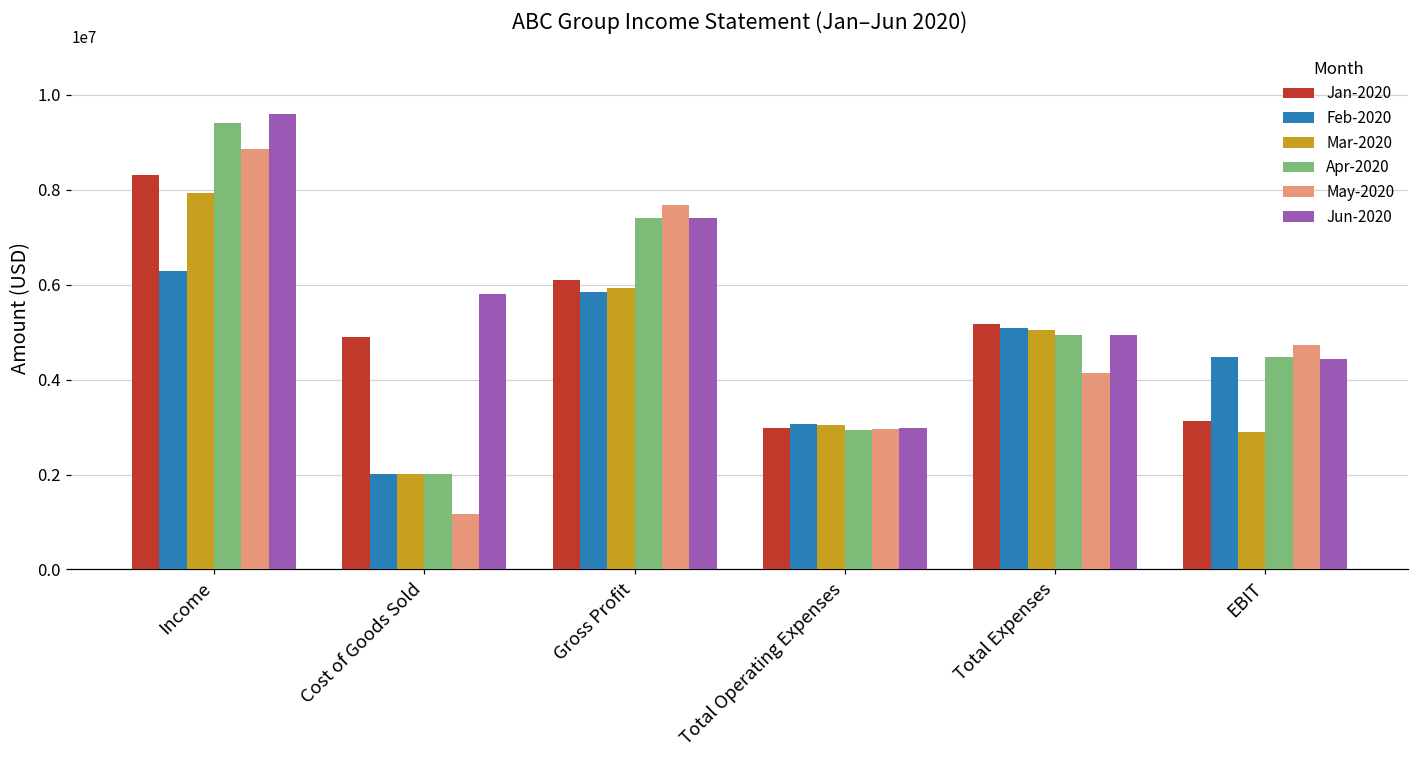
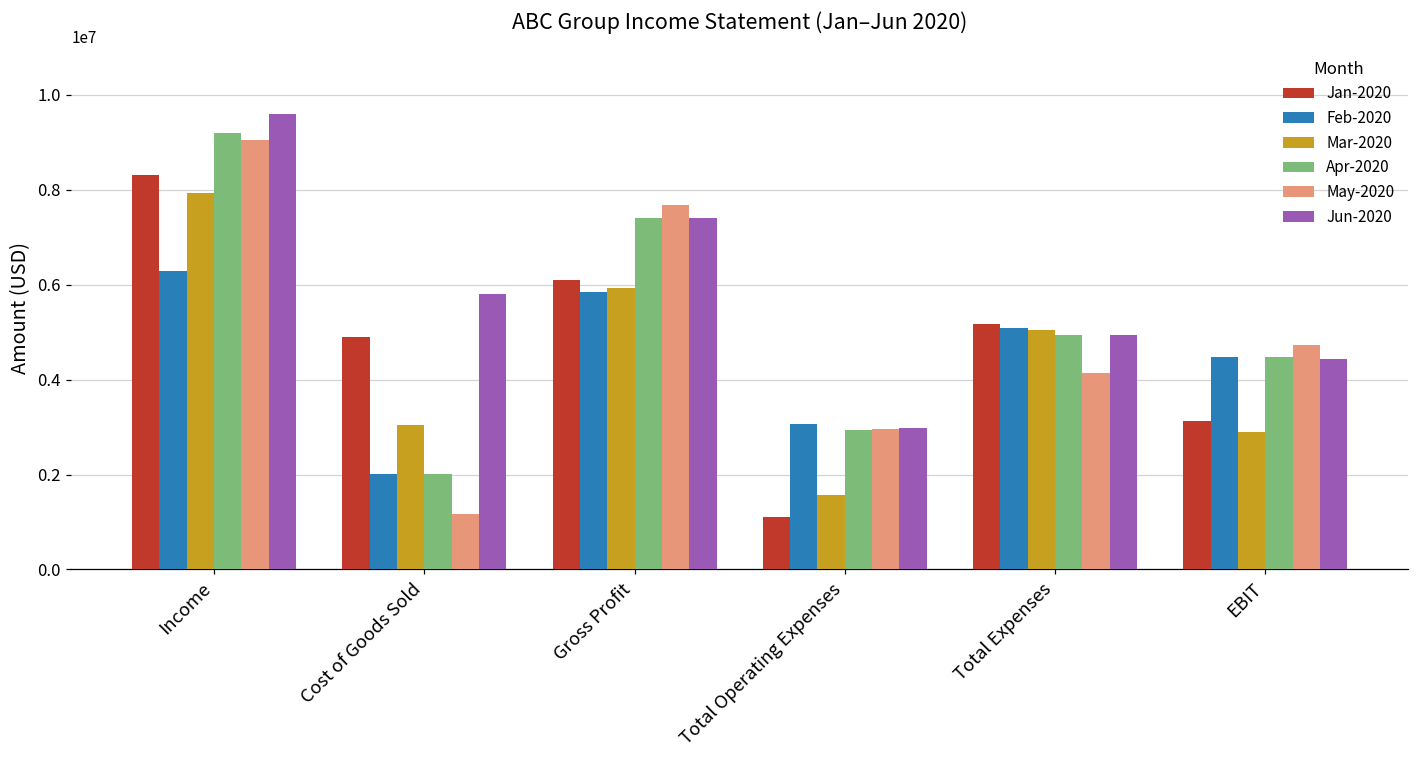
  {
    "Jan-2020": {
      "Income": 8300000,
      "Cost of Goods Sold": 4900000,
      "Gross Profit": 6100000,
-     "Total Operating Expenses": 3000000,
+     "Total Operating Expenses": 1100000,
      "Total Expenses": 5200000,
      "EBIT": 3100000
    },
    "Feb-2020": {
      "Income": 6300000,
      "Cost of Goods Sold": 2000000,
      "Gross Profit": 5800000,
      "Total Operating Expenses": 3100000,
      "Total Expenses": 5100000,
      "EBIT": 4500000
    },
    "Mar-2020": {
      "Income": 7900000,
-     "Cost of Goods Sold": 2000000,
+     "Cost of Goods Sold": 3100000,
      "Gross Profit": 5900000,
-     "Total Operating Expenses": 3000000,
+     "Total Operating Expenses": 1600000,
      "Total Expenses": 5000000,
      "EBIT": 2900000
    },
    "Apr-2020": {
-     "Income": 9400000,
+     "Income": 9200000,
      "Cost of Goods Sold": 2000000,
      "Gross Profit": 7400000,
      "Total Operating Expenses": 2900000,
      "Total Expenses": 4900000,
      "EBIT": 4500000
    },
    "May-2020": {
-     "Income": 8900000,
+     "Income": 9100000,
      "Cost of Goods Sold": 1200000,
      "Gross Profit": 7700000,
      "Total Operating Expenses": 3000000,
      "Total Expenses": 4100000,
      "EBIT": 4700000
    },
    "Jun-2020": {
      "Income": 9600000,
      "Cost of Goods Sold": 5800000,
      "Gross Profit": 7400000,
      "Total Operating Expenses": 3000000,
      "Total Expenses": 4900000,
      "EBIT": 4400000
    }
  }
